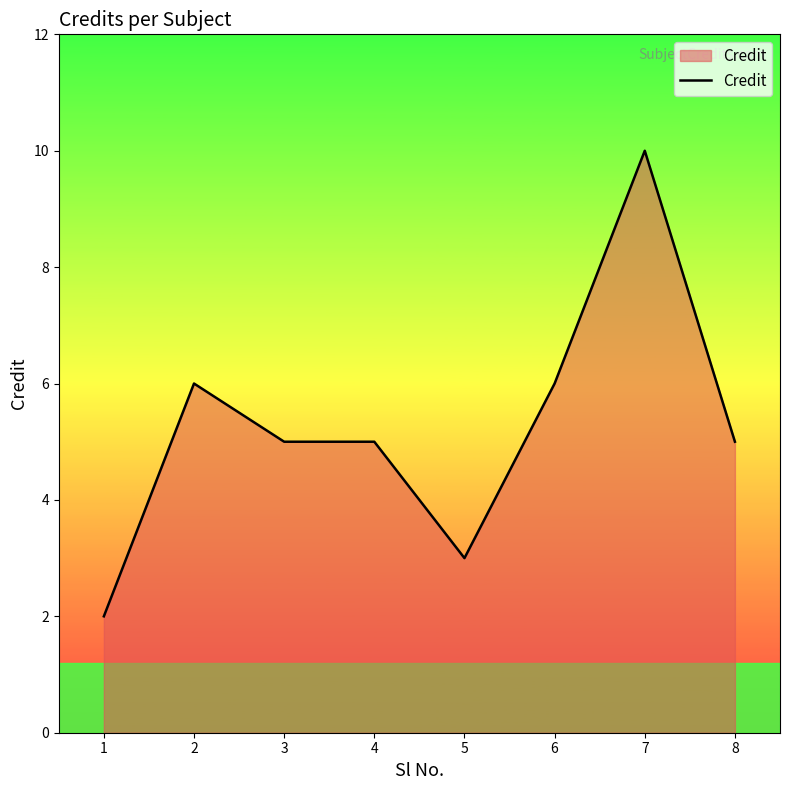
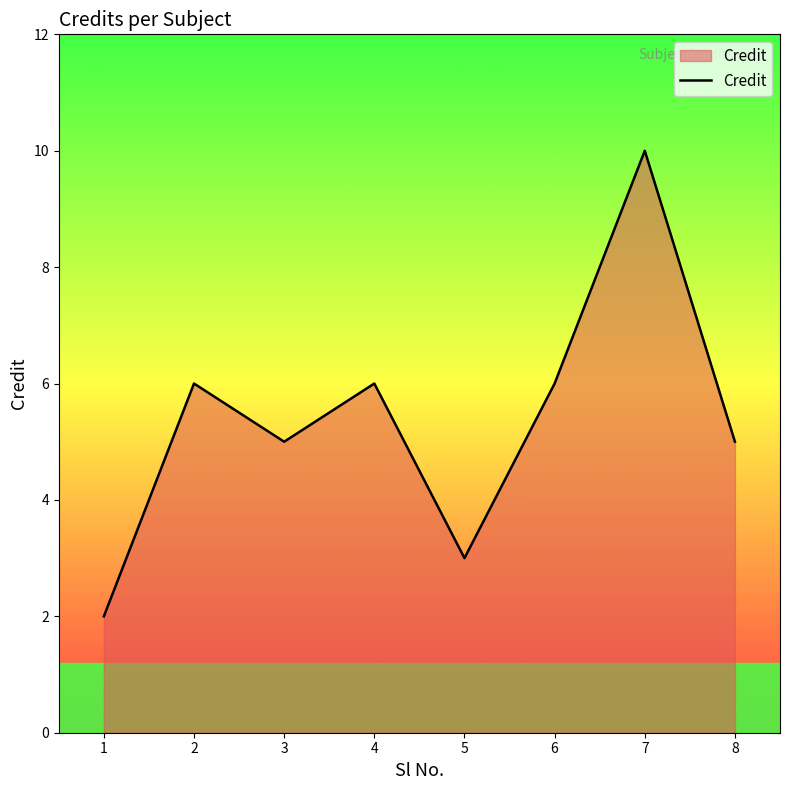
  {
    "1": 2,
    "2": 6,
    "3": 5,
-   "4": 5,
+   "4": 6,
    "5": 3,
    "6": 6,
    "7": 10,
    "8": 5
  }
